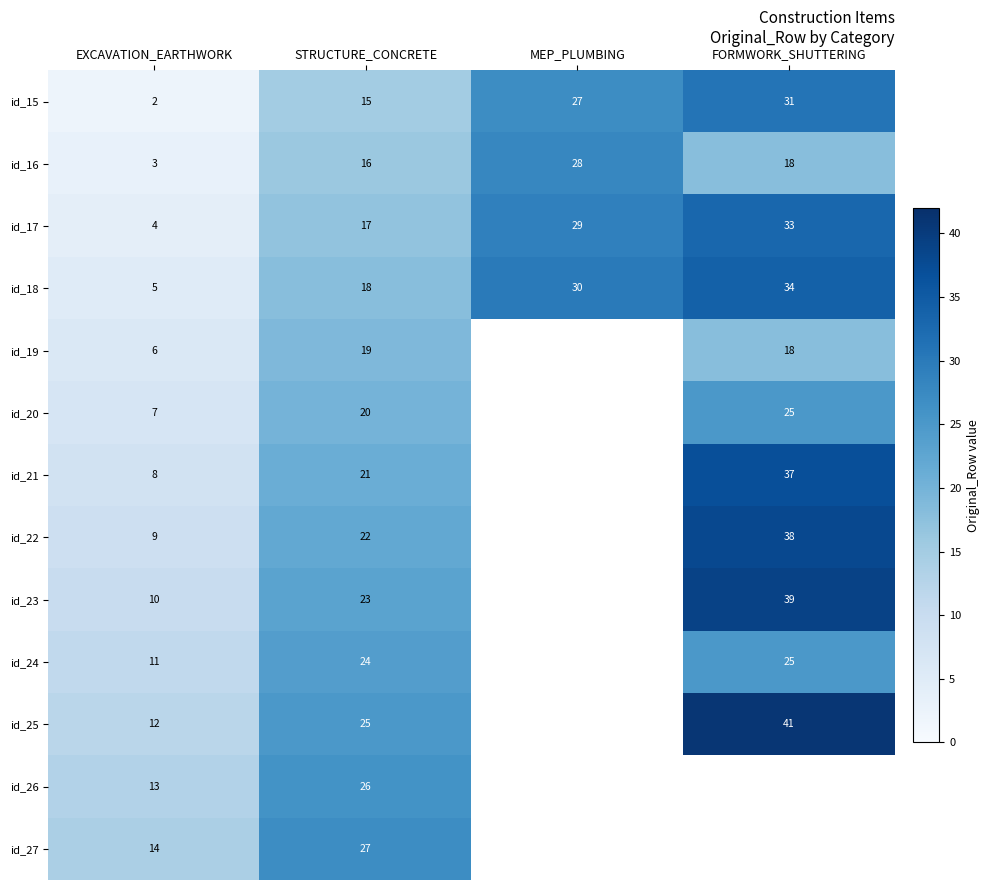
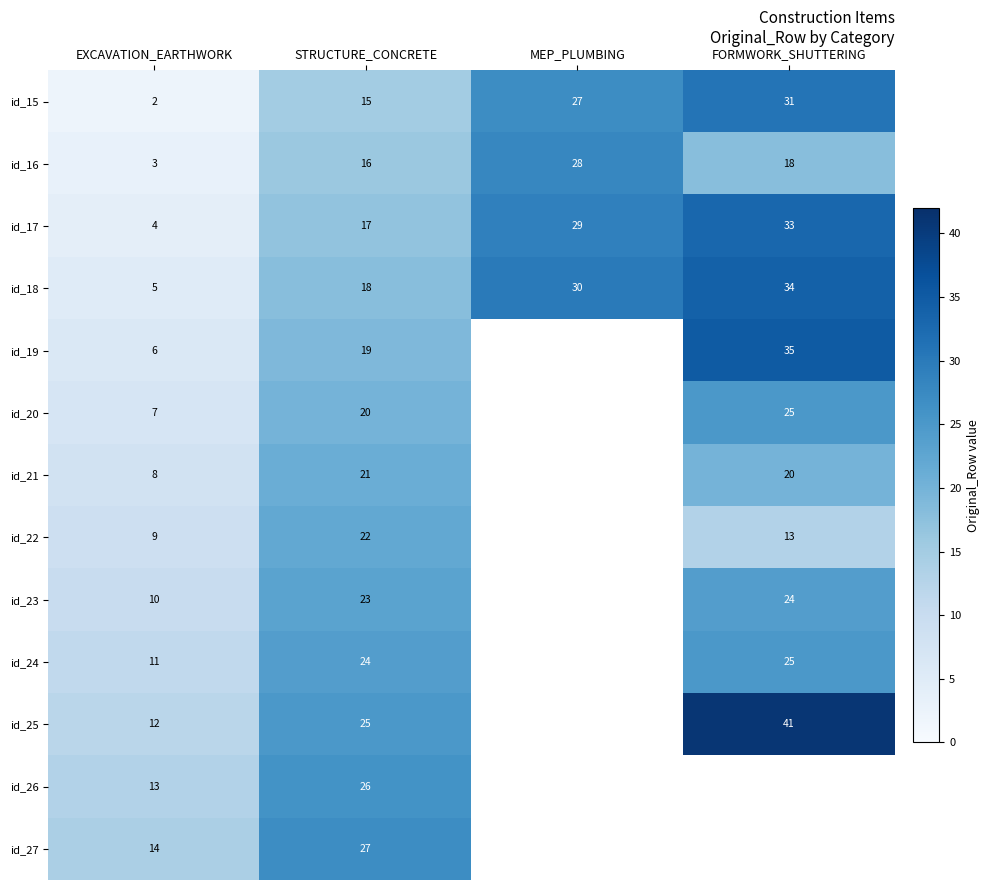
  {
    "id_15": {
      "EXCAVATION_EARTHWORK": 2,
      "STRUCTURE_CONCRETE": 15,
      "MEP_PLUMBING": 27,
      "FORMWORK_SHUTTERING": 31
    },
    "id_16": {
      "EXCAVATION_EARTHWORK": 3,
      "STRUCTURE_CONCRETE": 16,
      "MEP_PLUMBING": 28,
      "FORMWORK_SHUTTERING": 18
    },
    "id_17": {
      "EXCAVATION_EARTHWORK": 4,
      "STRUCTURE_CONCRETE": 17,
      "MEP_PLUMBING": 29,
      "FORMWORK_SHUTTERING": 33
    },
    "id_18": {
      "EXCAVATION_EARTHWORK": 5,
      "STRUCTURE_CONCRETE": 18,
      "MEP_PLUMBING": 30,
      "FORMWORK_SHUTTERING": 34
    },
    "id_19": {
      "EXCAVATION_EARTHWORK": 6,
      "STRUCTURE_CONCRETE": 19,
-     "FORMWORK_SHUTTERING": 18
+     "FORMWORK_SHUTTERING": 35
    },
    "id_20": {
      "EXCAVATION_EARTHWORK": 7,
      "STRUCTURE_CONCRETE": 20,
      "FORMWORK_SHUTTERING": 25
    },
    "id_21": {
      "EXCAVATION_EARTHWORK": 8,
      "STRUCTURE_CONCRETE": 21,
-     "FORMWORK_SHUTTERING": 37
+     "FORMWORK_SHUTTERING": 20
    },
    "id_22": {
      "EXCAVATION_EARTHWORK": 9,
      "STRUCTURE_CONCRETE": 22,
-     "FORMWORK_SHUTTERING": 38
+     "FORMWORK_SHUTTERING": 13
    },
    "id_23": {
      "EXCAVATION_EARTHWORK": 10,
      "STRUCTURE_CONCRETE": 23,
-     "FORMWORK_SHUTTERING": 39
+     "FORMWORK_SHUTTERING": 24
    },
    "id_24": {
      "EXCAVATION_EARTHWORK": 11,
      "STRUCTURE_CONCRETE": 24,
      "FORMWORK_SHUTTERING": 25
    },
    "id_25": {
      "EXCAVATION_EARTHWORK": 12,
      "STRUCTURE_CONCRETE": 25,
      "FORMWORK_SHUTTERING": 41
    },
    "id_26": {
      "EXCAVATION_EARTHWORK": 13,
      "STRUCTURE_CONCRETE": 26
    },
    "id_27": {
      "EXCAVATION_EARTHWORK": 14,
      "STRUCTURE_CONCRETE": 27
    }
  }
